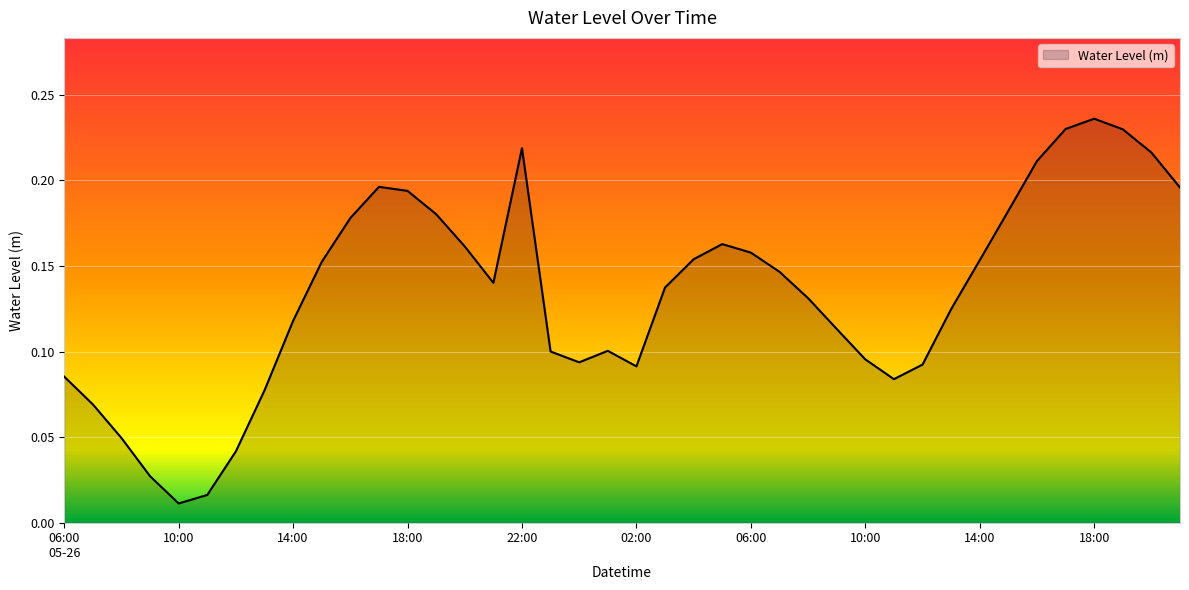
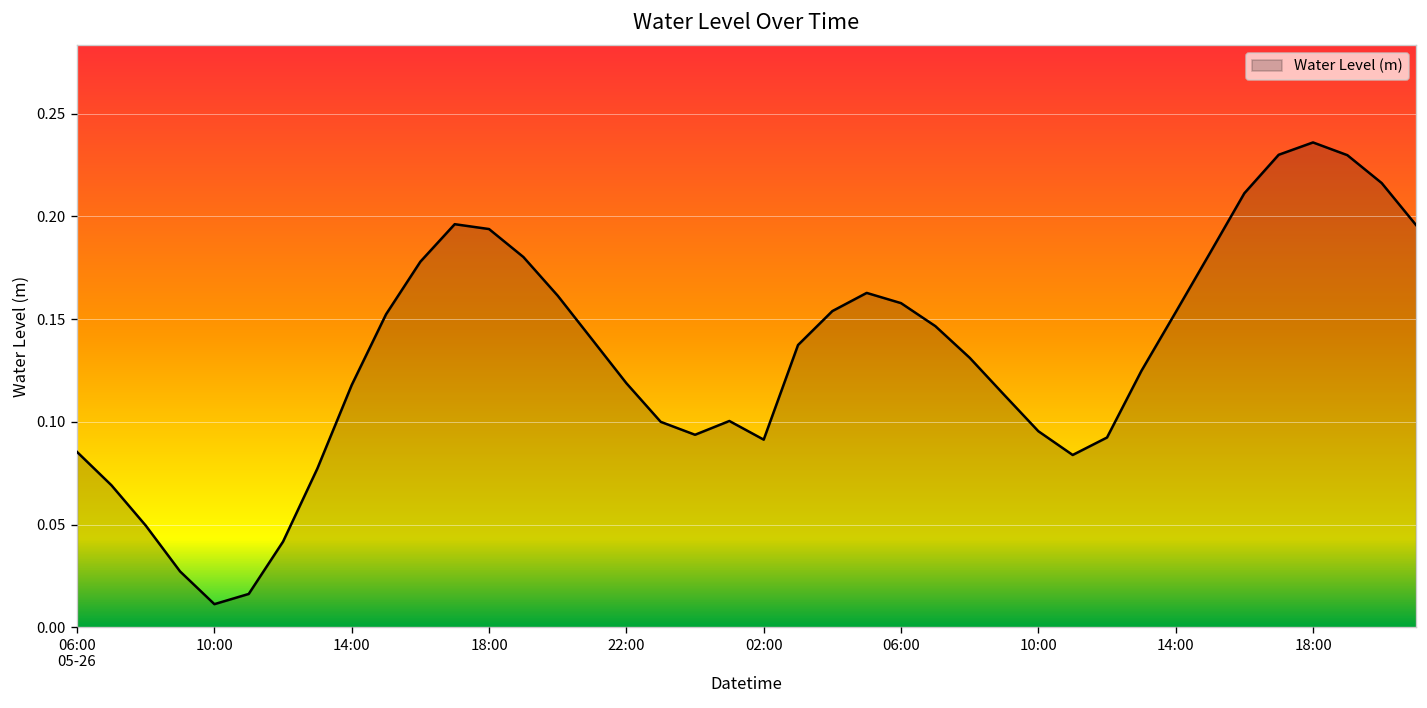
  {
    "06:00 05-26": 0.085,
-   "22:00": 0.219,
+   "22:00": 0.119,
    "02:00": 0.091,
    "06:00": 0.158
  }
